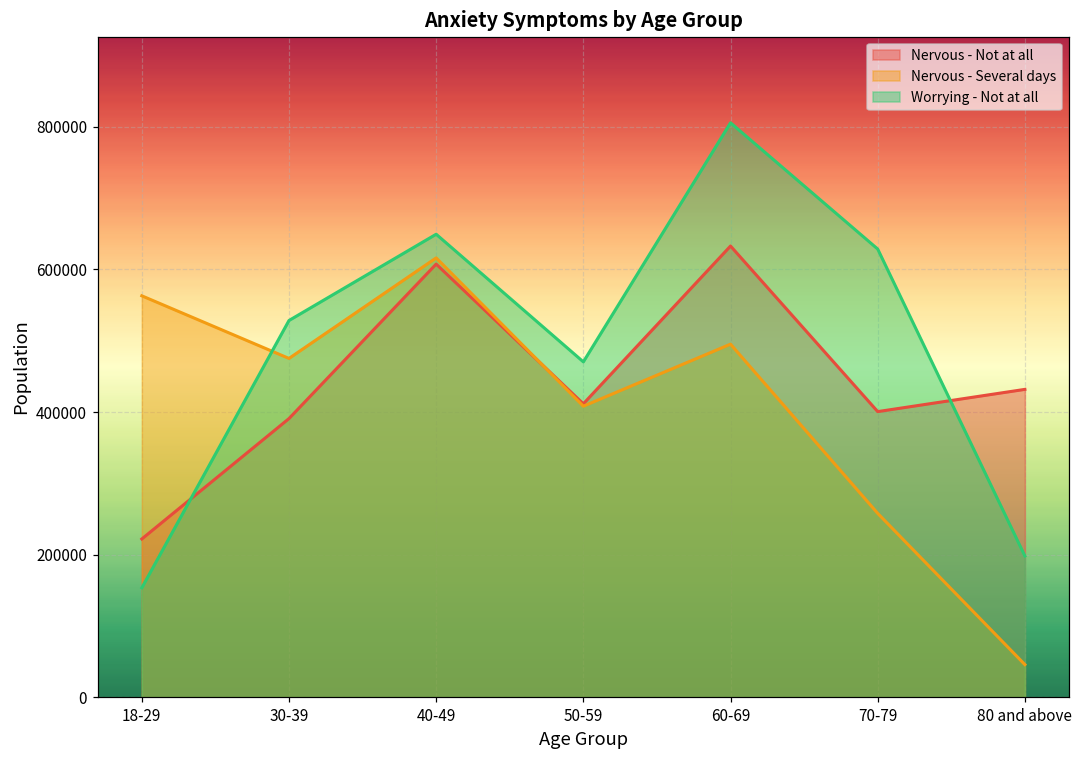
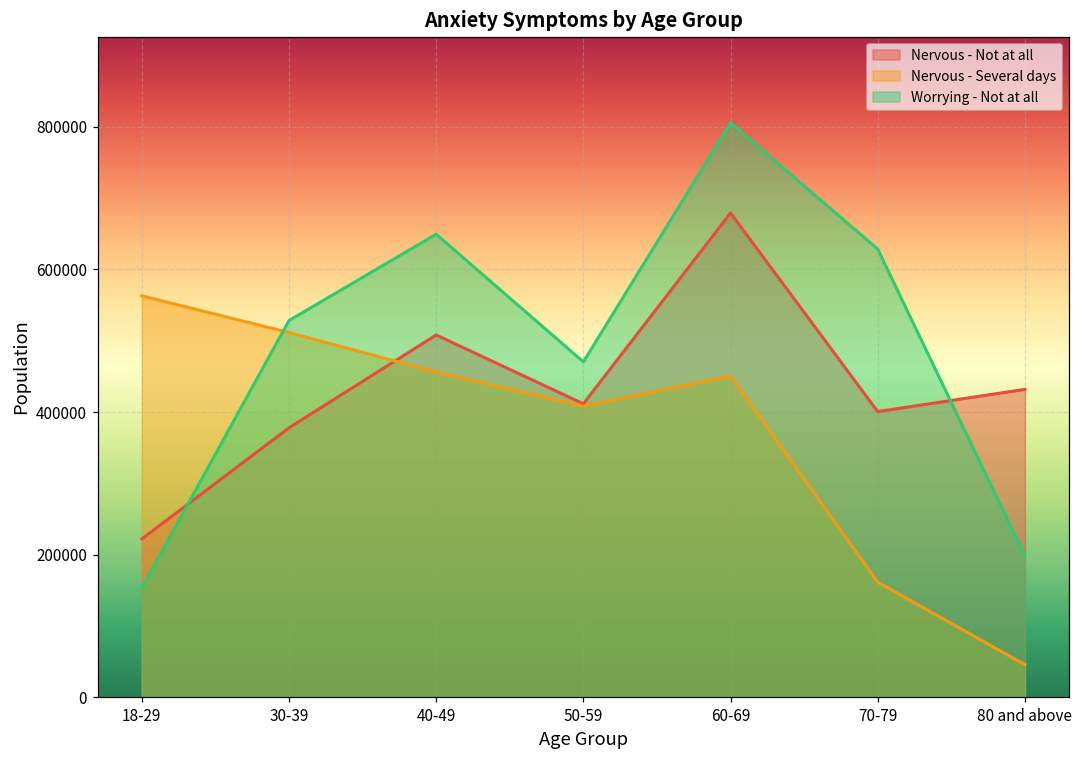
  {
    "Nervous - Not at all": {
      "18-29": 220000,
-     "30-39": 390000,
-     "40-49": 610000,
-     "60-69": 630000,
+     "30-39": 380000,
+     "40-49": 510000,
+     "60-69": 680000,
      "70-79": 400000,
      "80 and above": 430000
    },
    "Nervous - Several days": {
      "18-29": 560000,
-     "30-39": 480000,
-     "40-49": 620000,
-     "60-69": 500000,
-     "70-79": 260000,
+     "30-39": 510000,
+     "40-49": 460000,
+     "60-69": 450000,
+     "70-79": 160000,
      "80 and above": 50000
    },
    "Worrying - Not at all": {
      "18-29": 150000,
      "30-39": 530000,
      "40-49": 650000,
      "50-59": 470000,
      "60-69": 810000,
      "70-79": 630000,
      "80 and above": 200000
    }
  }
